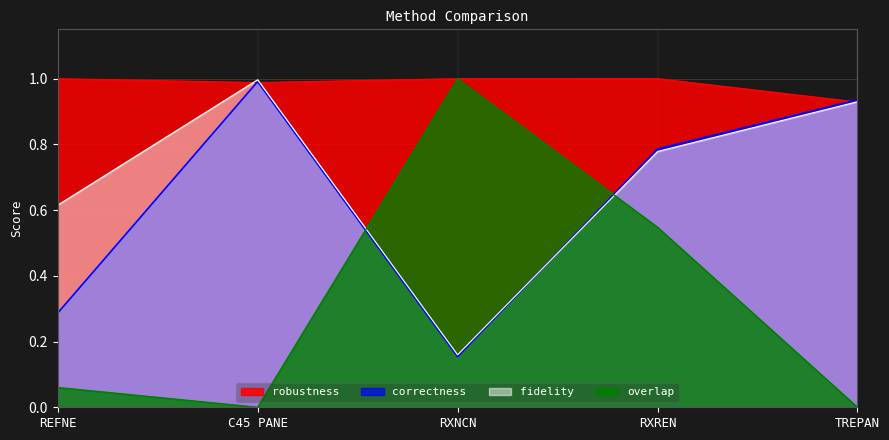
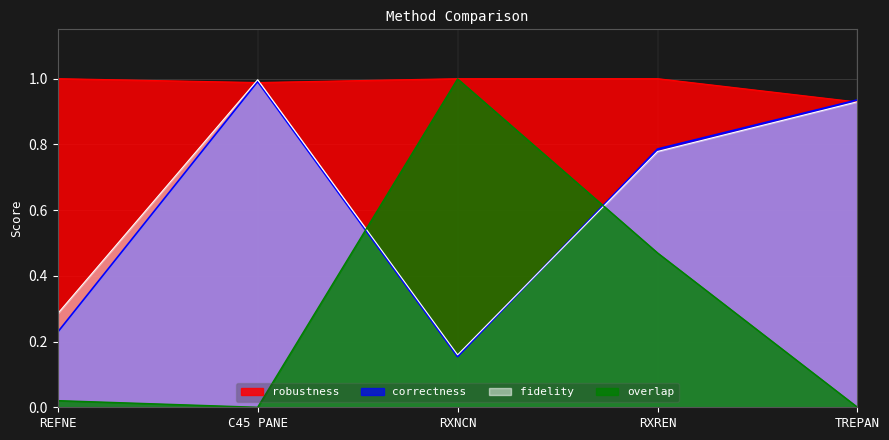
  {
    "robustness": {
      "REFNE": 1.00,
      "RXREN": 1.00
    },
    "correctness": {
-     "REFNE": 0.29
+     "REFNE": 0.23
    },
    "fidelity": {
-     "REFNE": 0.62
+     "REFNE": 0.29
    },
    "overlap": {
-     "REFNE": 0.06,
+     "REFNE": 0.02,
      "C45 PANE": 0.00,
-     "RXREN": 0.55,
+     "RXREN": 0.47,
      "TREPAN": 0.00
    }
  }
